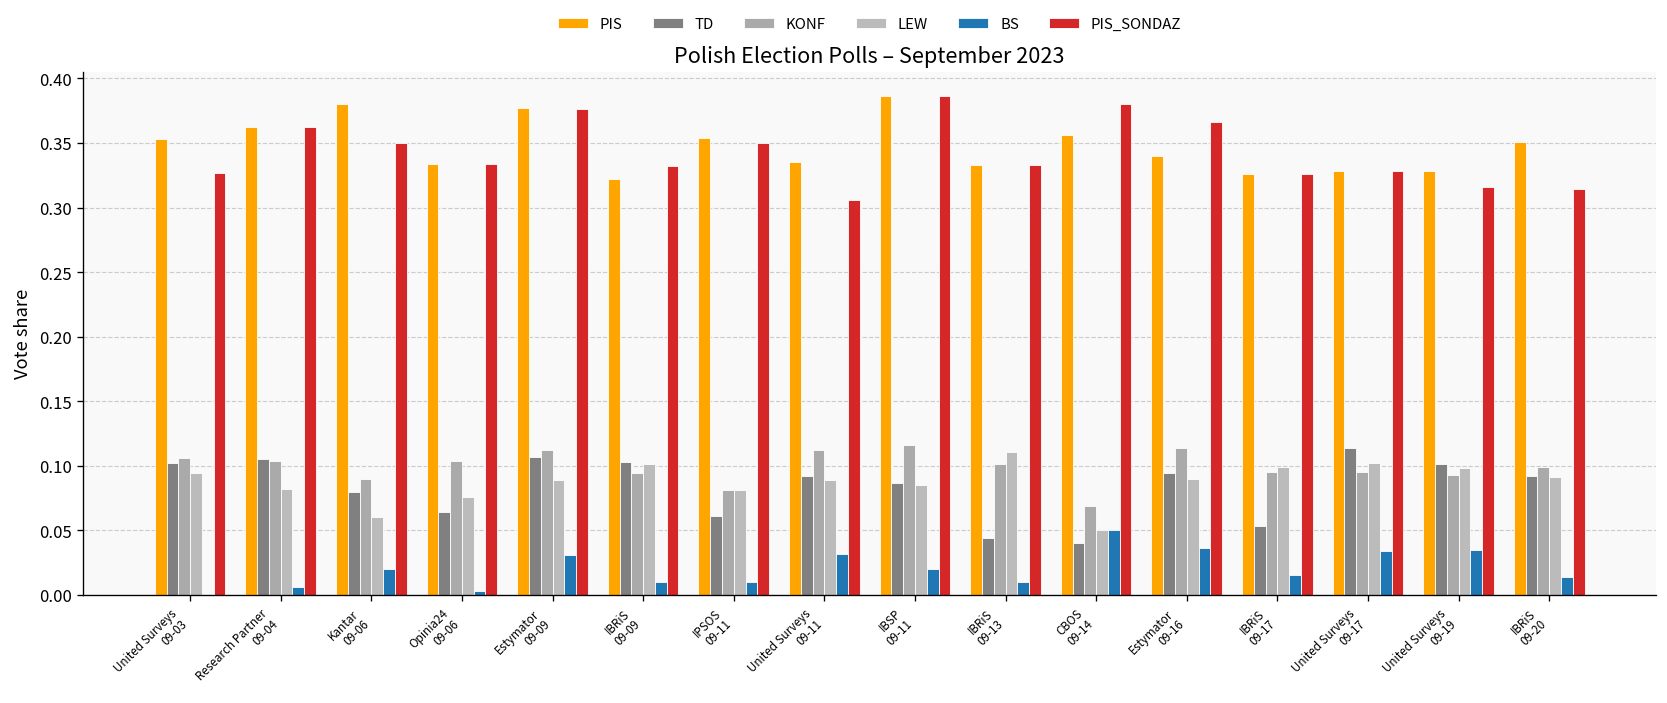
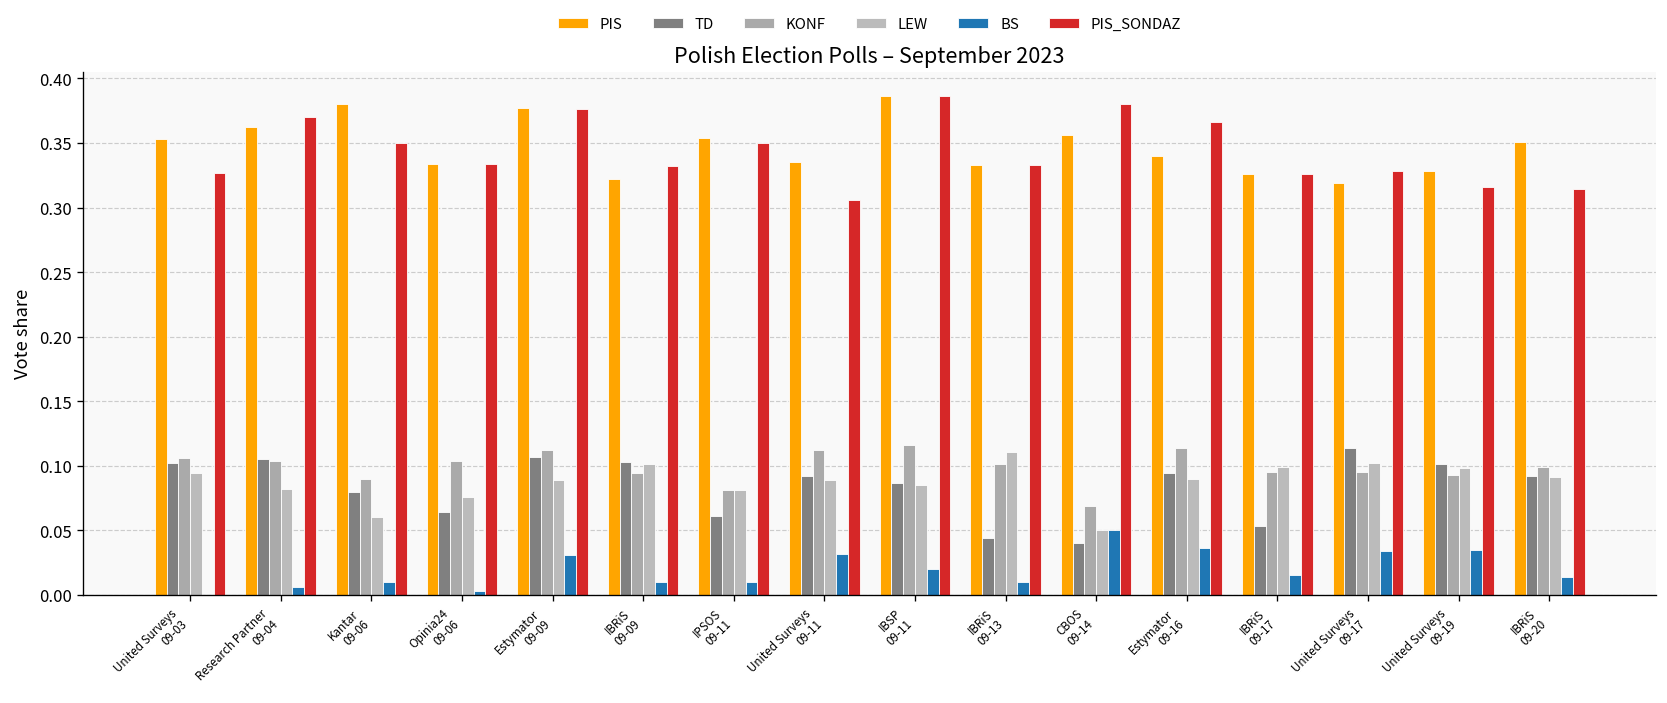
  {
    "PIS": {
      "United Surveys 09-03": 0.353,
      "Research Partner 09-04": 0.362,
      "Kantar 09-06": 0.380,
      "Opinia24 09-06": 0.334,
      "Estymator 09-09": 0.377,
      "IBRiS 09-09": 0.322,
      "IPSOS 09-11": 0.354,
      "United Surveys 09-11": 0.335,
      "IBSP 09-11": 0.386,
      "IBRiS 09-13": 0.333,
      "CBOS 09-14": 0.356,
      "Estymator 09-16": 0.340,
      "IBRiS 09-17": 0.326,
-     "United Surveys 09-17": 0.328,
+     "United Surveys 09-17": 0.319,
      "United Surveys 09-19": 0.328,
      "IBRiS 09-20": 0.351
    },
    "TD": {
      "United Surveys 09-03": 0.102,
      "Research Partner 09-04": 0.105,
      "Kantar 09-06": 0.080,
      "Opinia24 09-06": 0.064,
      "Estymator 09-09": 0.107,
      "IBRiS 09-09": 0.103,
      "IPSOS 09-11": 0.061,
      "United Surveys 09-11": 0.092,
      "IBSP 09-11": 0.087,
      "IBRiS 09-13": 0.044,
      "CBOS 09-14": 0.040,
      "Estymator 09-16": 0.094,
      "IBRiS 09-17": 0.053,
      "United Surveys 09-17": 0.114,
      "United Surveys 09-19": 0.101,
      "IBRiS 09-20": 0.092
    },
    "BS": {
      "United Surveys 09-03": 0.00,
      "Research Partner 09-04": 0.006,
-     "Kantar 09-06": 0.02,
+     "Kantar 09-06": 0.01,
      "Opinia24 09-06": 0.003,
      "Estymator 09-09": 0.03,
      "IBRiS 09-09": 0.01,
      "IPSOS 09-11": 0.01,
      "United Surveys 09-11": 0.03,
      "IBSP 09-11": 0.02,
      "IBRiS 09-13": 0.01,
      "CBOS 09-14": 0.05,
      "Estymator 09-16": 0.036,
      "IBRiS 09-17": 0.015,
      "United Surveys 09-17": 0.034,
      "United Surveys 09-19": 0.035,
      "IBRiS 09-20": 0.014
    },
    "PIS_SONDAZ": {
      "United Surveys 09-03": 0.327,
-     "Research Partner 09-04": 0.362,
+     "Research Partner 09-04": 0.370,
      "Kantar 09-06": 0.350,
      "Opinia24 09-06": 0.334,
      "Estymator 09-09": 0.376,
      "IBRiS 09-09": 0.332,
      "IPSOS 09-11": 0.350,
      "United Surveys 09-11": 0.306,
      "IBSP 09-11": 0.386,
      "IBRiS 09-13": 0.333,
      "CBOS 09-14": 0.380,
      "Estymator 09-16": 0.366,
      "IBRiS 09-17": 0.326,
      "United Surveys 09-17": 0.328,
      "United Surveys 09-19": 0.316,
      "IBRiS 09-20": 0.314
    }
  }
